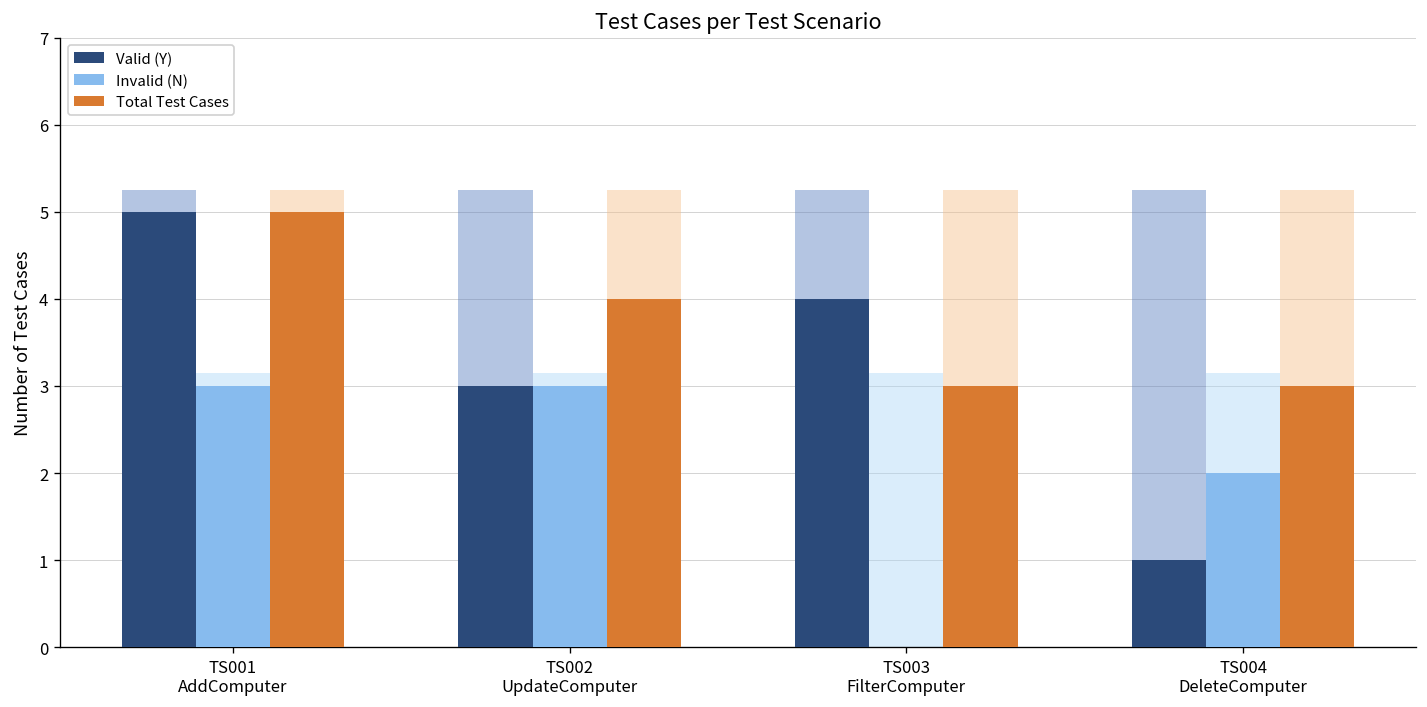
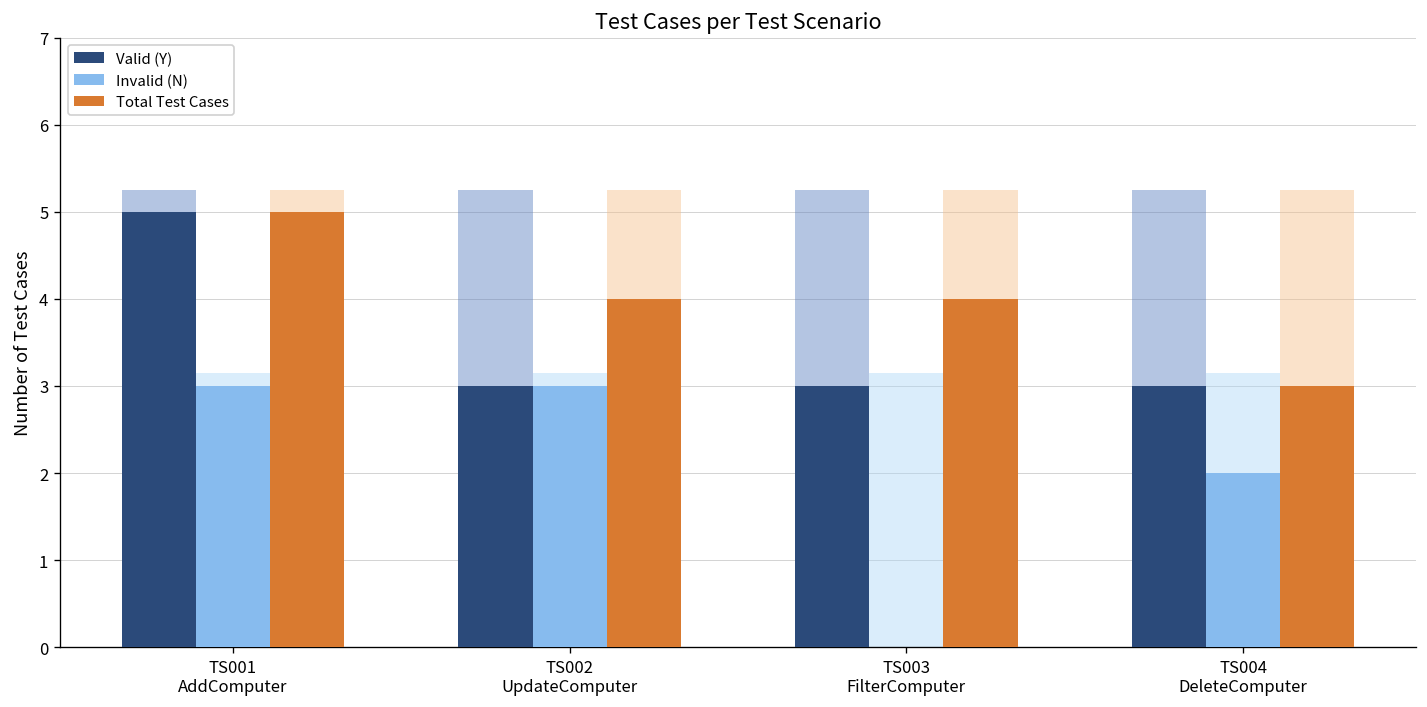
  {
    "Valid (Y)": {
-     "TS003 FilterComputer": 4,
-     "TS004 DeleteComputer": 1
+     "TS003 FilterComputer": 3,
+     "TS004 DeleteComputer": 3
    },
    "Total Test Cases": {
-     "TS003 FilterComputer": 3
+     "TS003 FilterComputer": 4
    }
  }
